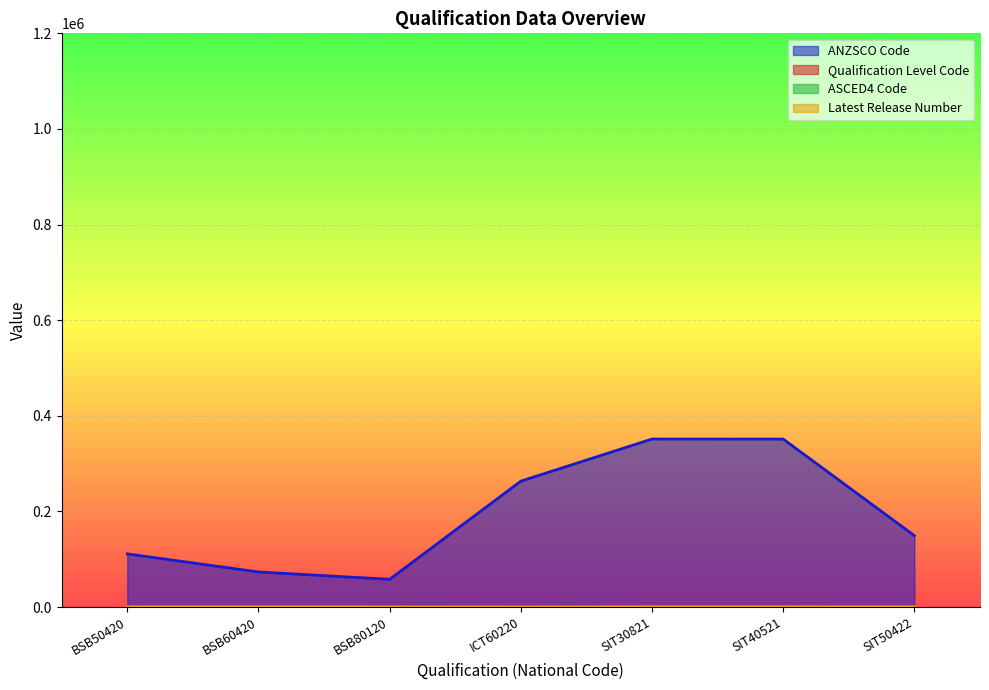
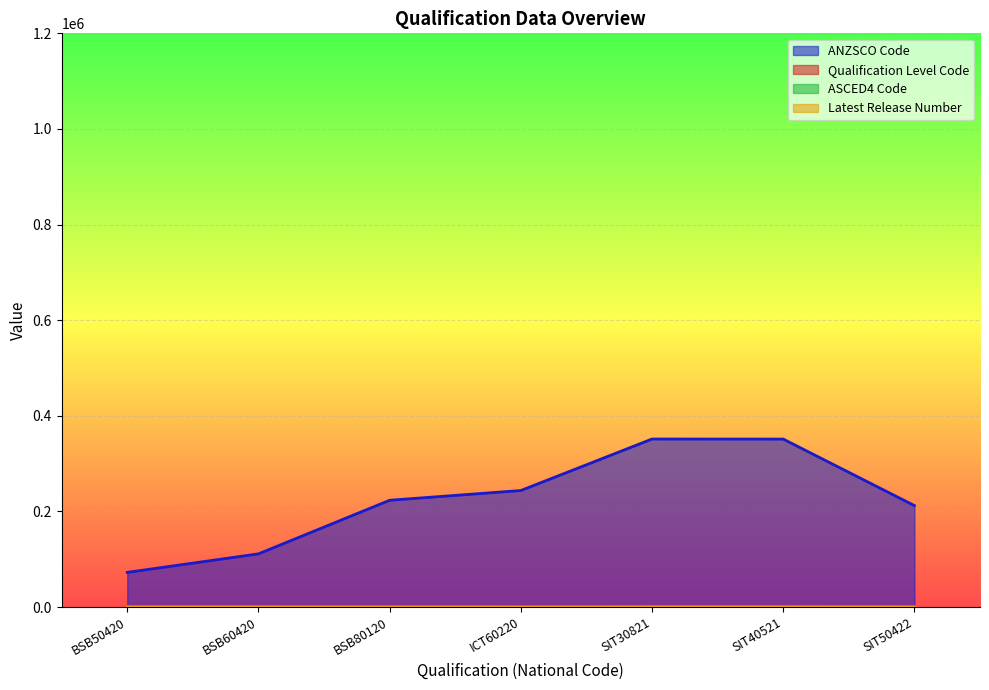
  {
    "ANZSCO Code": {
-     "BSB50420": 110000,
-     "BSB60420": 70000,
-     "BSB80120": 60000,
-     "ICT60220": 260000,
+     "BSB50420": 70000,
+     "BSB60420": 110000,
+     "BSB80120": 220000,
+     "ICT60220": 240000,
      "SIT30821": 350000,
      "SIT40521": 350000,
-     "SIT50422": 150000
+     "SIT50422": 210000
    }
  }
